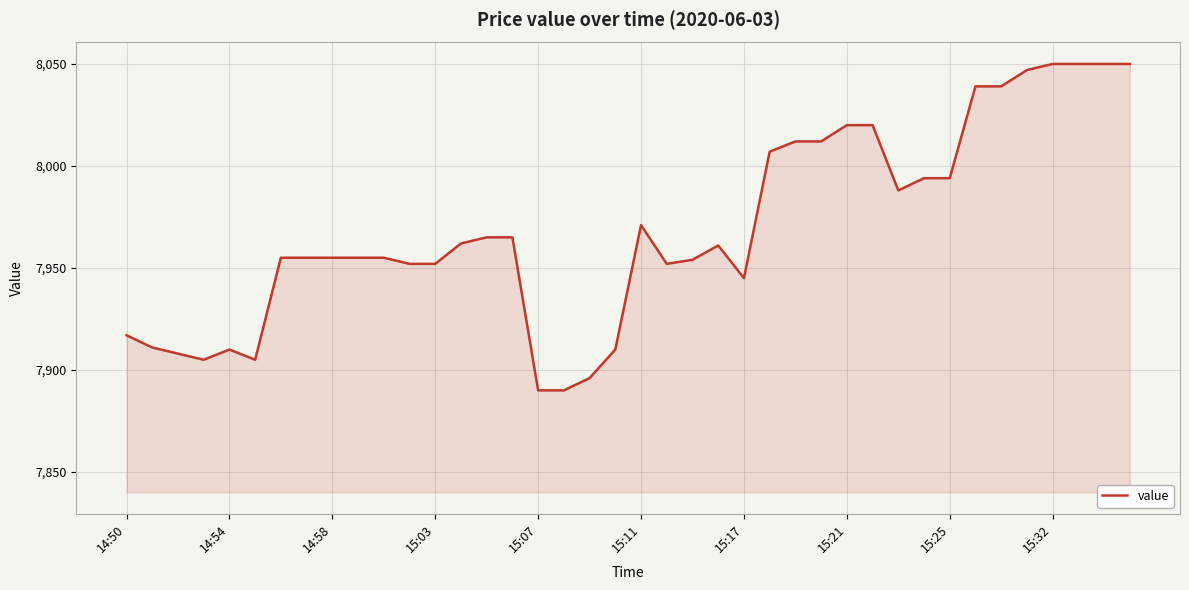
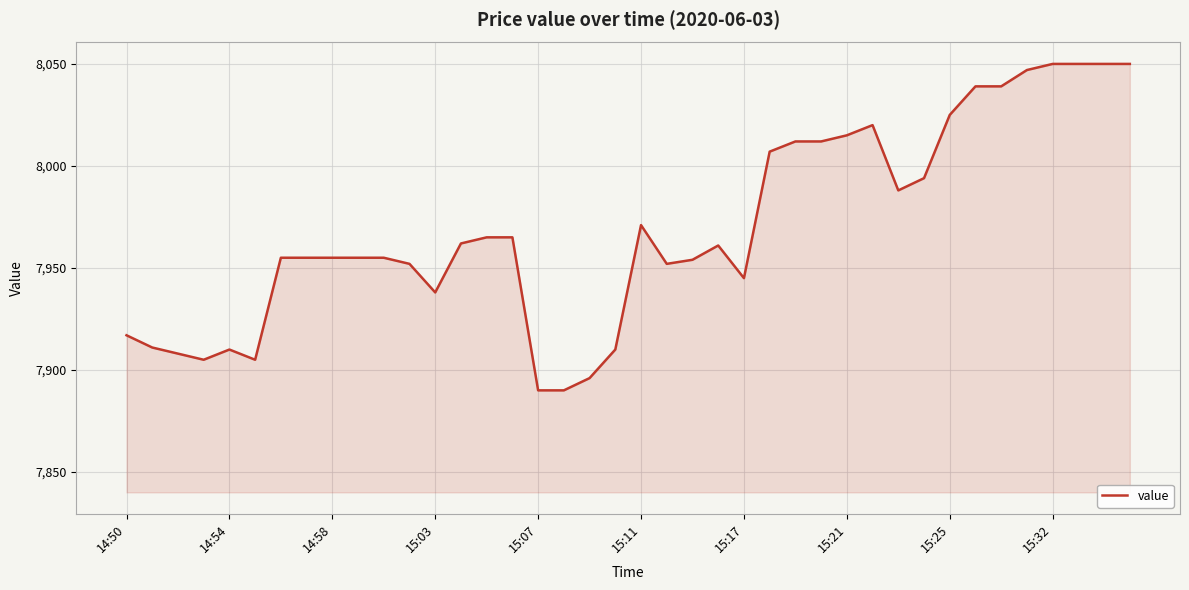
  {
    "14:50": "7,917",
    "14:54": "7,910",
    "14:58": "7,955",
-   "15:03": "7,952",
+   "15:03": "7,938",
    "15:07": "7,890",
    "15:11": "7,971",
    "15:17": "7,945",
-   "15:21": "8,020",
-   "15:25": "7,994",
+   "15:21": "8,015",
+   "15:25": "8,025",
    "15:32": "8,050"
  }
